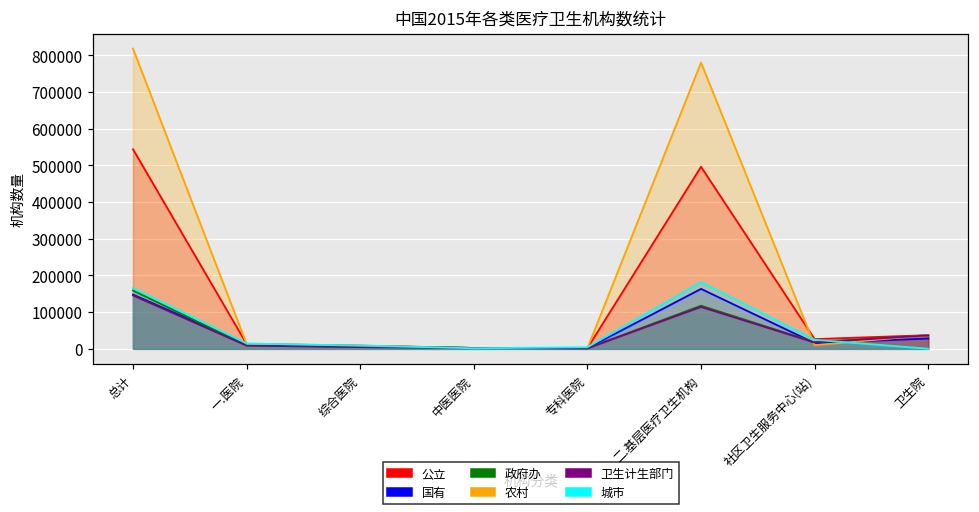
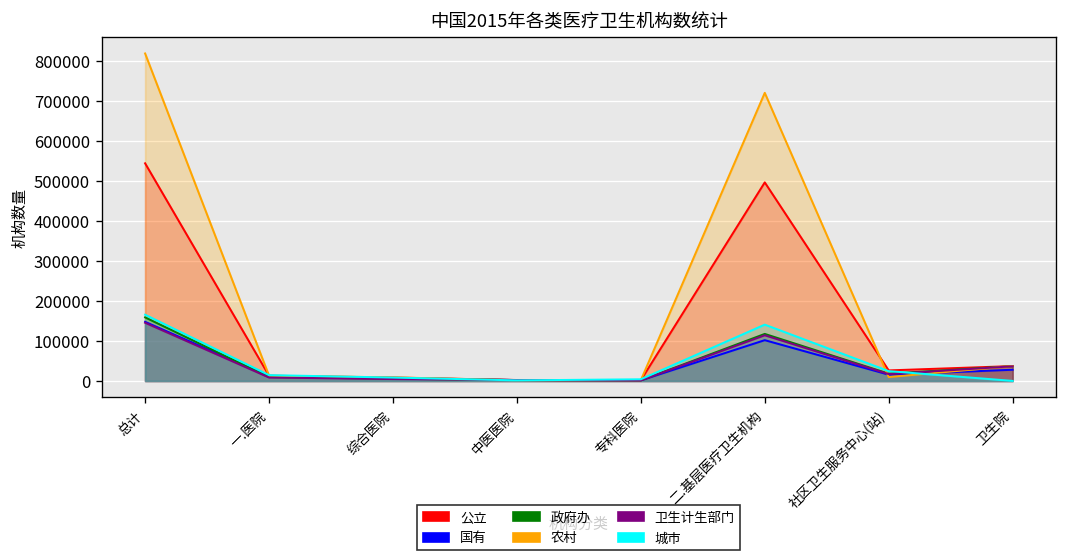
  {
    "公立": {
      "总计": 540000,
      "二.基层医疗卫生机构": 500000
    },
    "国有": {
-     "二.基层医疗卫生机构": 160000,
+     "二.基层医疗卫生机构": 100000,
      "卫生院": 30000
    },
    "农村": {
      "总计": 820000,
-     "二.基层医疗卫生机构": 780000
+     "二.基层医疗卫生机构": 720000
    },
    "城市": {
-     "二.基层医疗卫生机构": 180000,
+     "二.基层医疗卫生机构": 140000,
      "卫生院": 0
    }
  }
